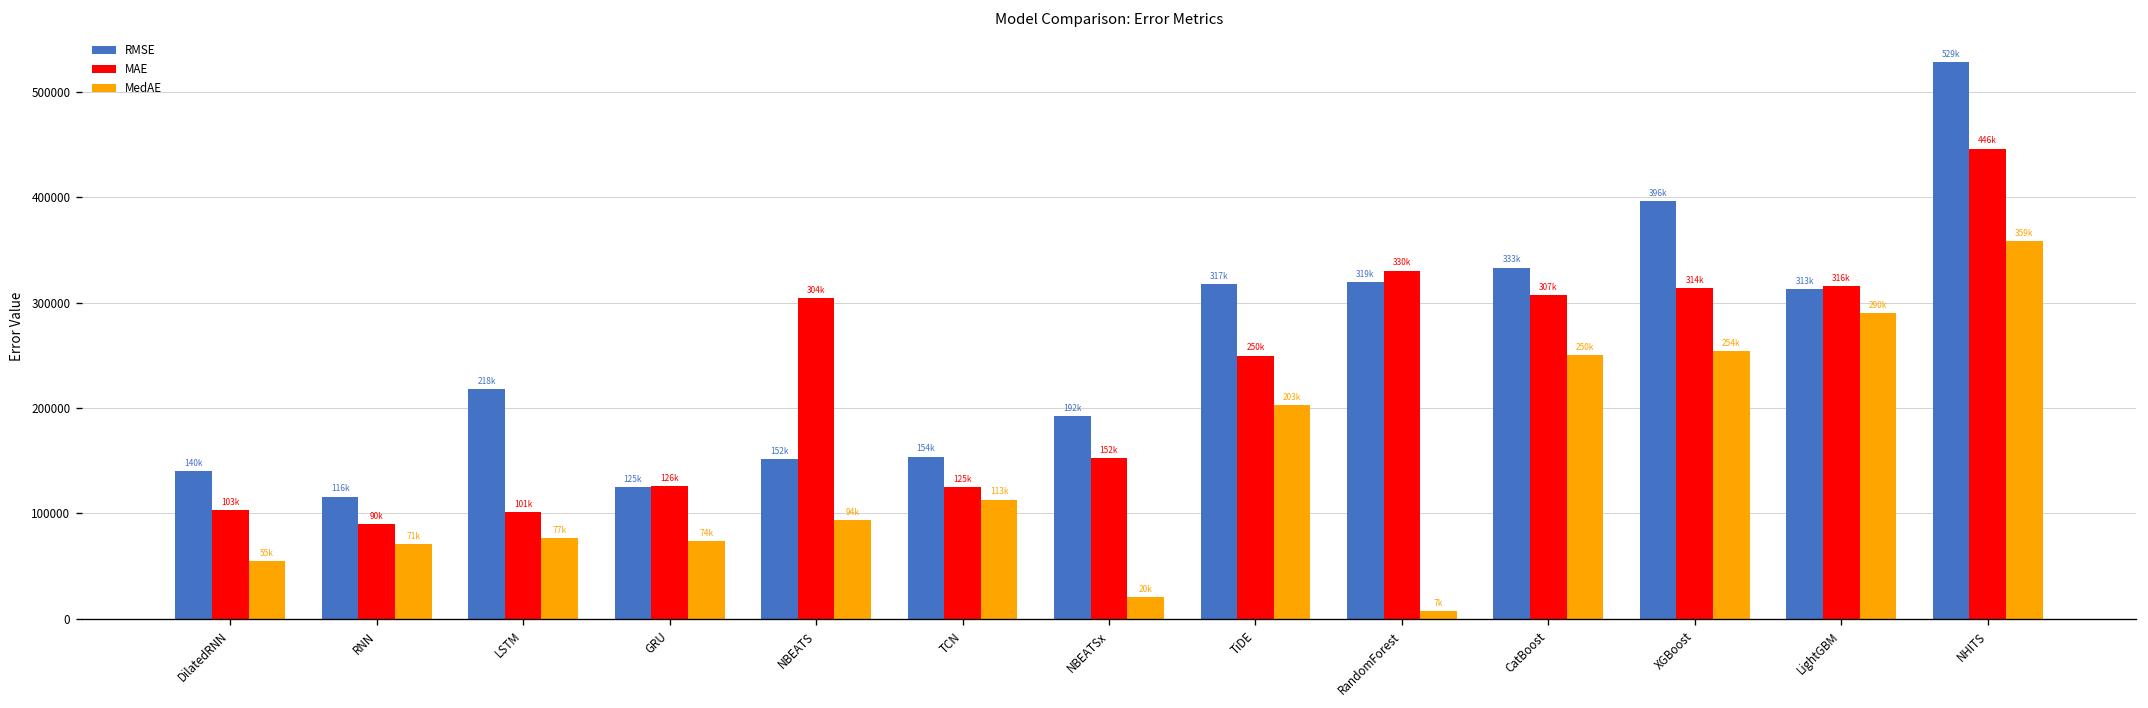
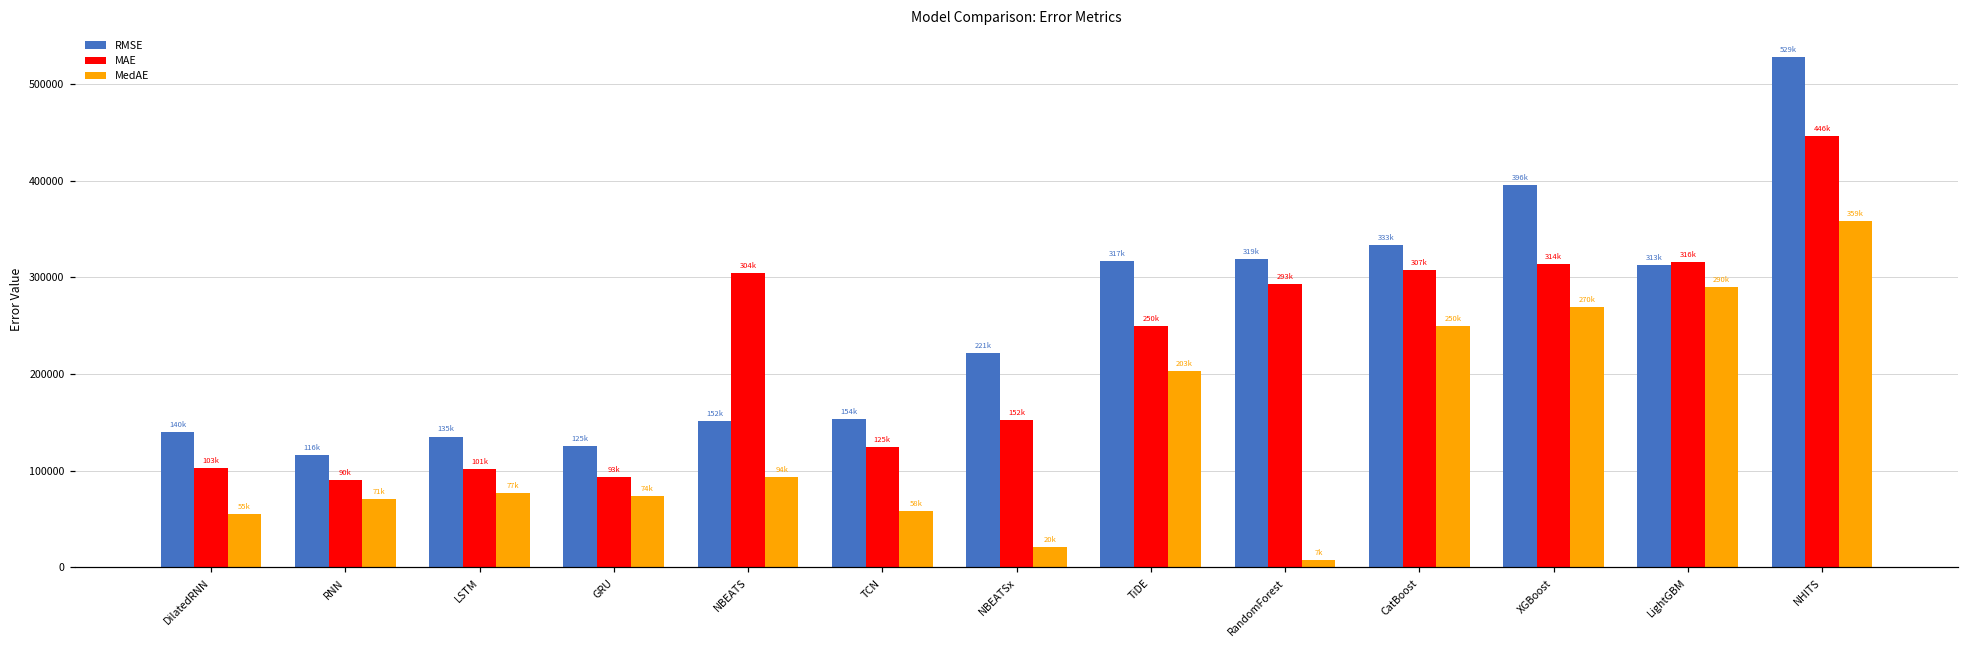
  {
    "RMSE": {
      "DilatedRNN": "140k",
      "RNN": "116k",
-     "LSTM": "218k",
+     "LSTM": "135k",
      "GRU": "125k",
      "NBEATS": "152k",
      "TCN": "154k",
-     "NBEATSx": "192k",
+     "NBEATSx": "221k",
      "TiDE": "317k",
      "RandomForest": "319k",
      "CatBoost": "333k",
      "XGBoost": "396k",
      "LightGBM": "313k",
      "NHITS": "529k"
    },
    "MAE": {
      "DilatedRNN": "103k",
      "RNN": "90k",
      "LSTM": "101k",
-     "GRU": "126k",
+     "GRU": "93k",
      "NBEATS": "304k",
      "TCN": "125k",
      "NBEATSx": "152k",
      "TiDE": "250k",
-     "RandomForest": "330k",
+     "RandomForest": "293k",
      "CatBoost": "307k",
      "XGBoost": "314k",
      "LightGBM": "316k",
      "NHITS": "446k"
    },
    "MedAE": {
      "DilatedRNN": "55k",
      "RNN": "71k",
      "LSTM": "77k",
      "GRU": "74k",
      "NBEATS": "94k",
-     "TCN": "113k",
+     "TCN": "58k",
      "NBEATSx": "20k",
      "TiDE": "203k",
      "RandomForest": "7k",
      "CatBoost": "250k",
-     "XGBoost": "254k",
+     "XGBoost": "270k",
      "LightGBM": "290k",
      "NHITS": "359k"
    }
  }
